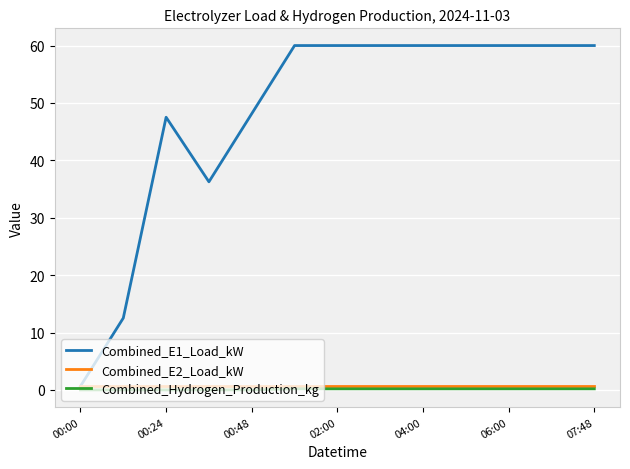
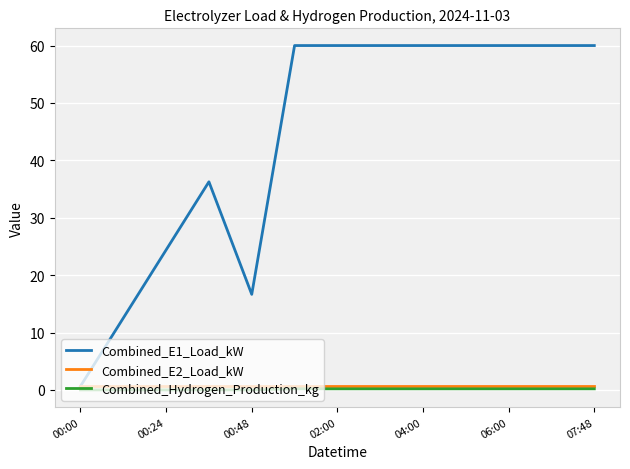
  {
    "Combined_E1_Load_kW": {
-     "00:24": 48,
-     "00:48": 48,
+     "00:24": 24,
+     "00:48": 17,
      "02:00": 60,
      "04:00": 60,
      "06:00": 60,
      "07:48": 60
    },
    "Combined_E2_Load_kW": {
      "02:00": 1,
      "04:00": 1,
      "06:00": 1,
      "07:48": 1
    },
    "Combined_Hydrogen_Production_kg": {
      "02:00": 0,
      "04:00": 0,
      "06:00": 0,
      "07:48": 0
    }
  }
